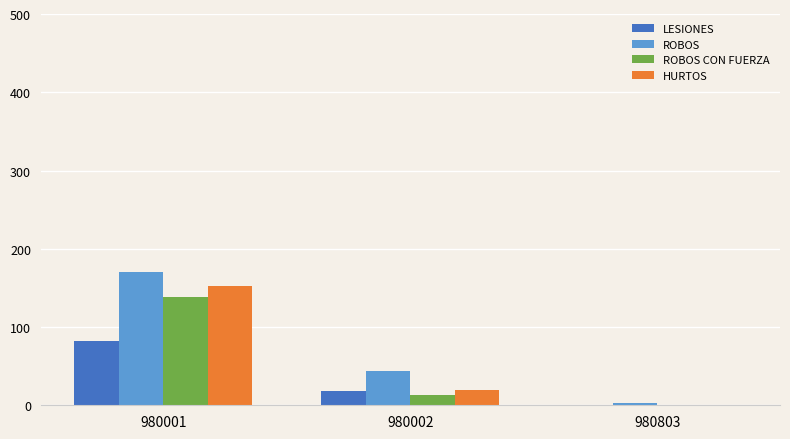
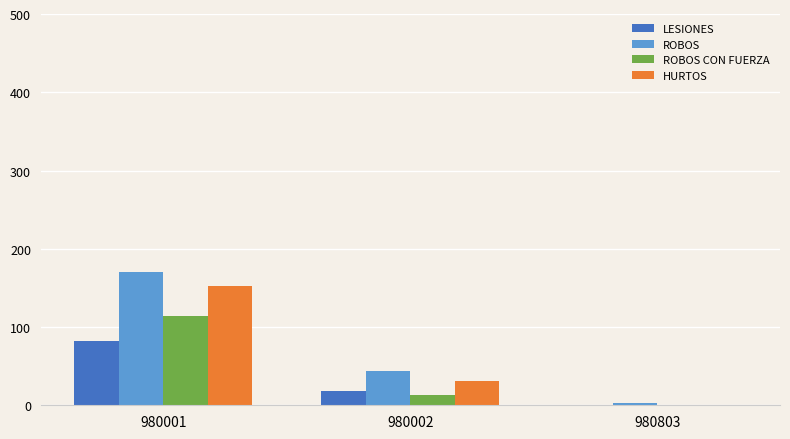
  {
    "ROBOS CON FUERZA": {
-     "980001": 140,
+     "980001": 110,
      "980002": 10,
      "980803": 0
    },
    "HURTOS": {
      "980001": 150,
-     "980002": 20,
+     "980002": 30,
      "980803": 0
    }
  }
